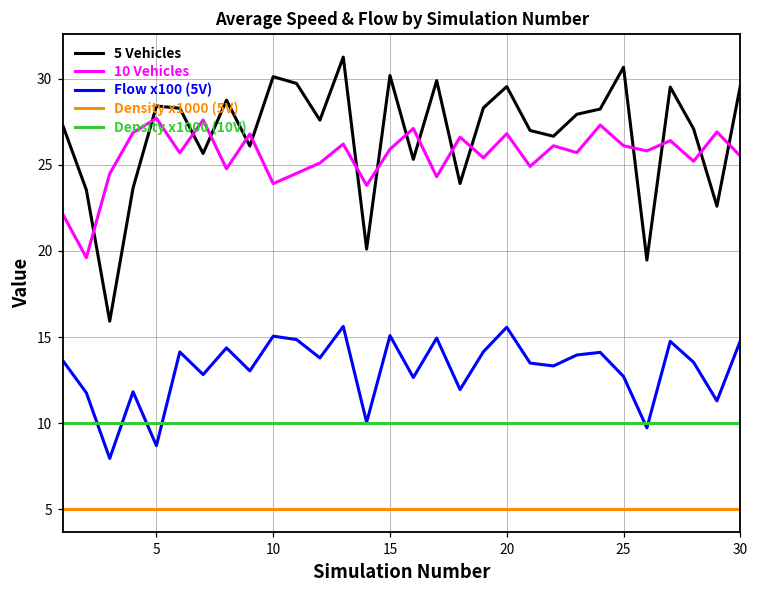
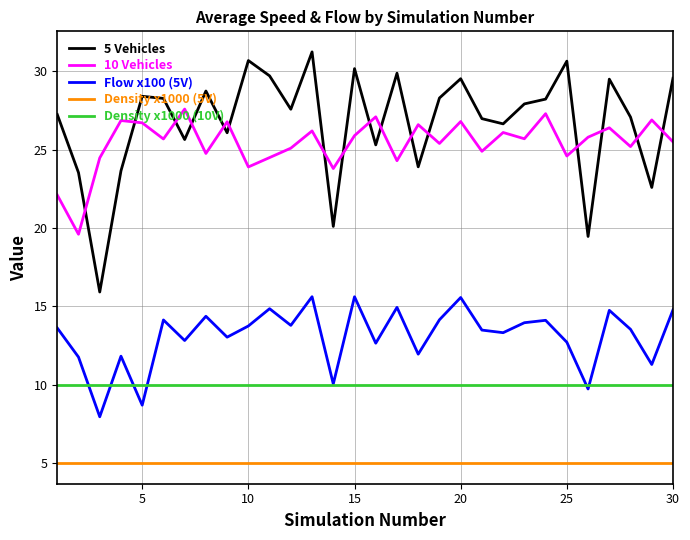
  {
    "5 Vehicles": {
      "5": 28.4,
-     "10": 30.1,
+     "10": 30.7,
      "15": 30.2,
      "20": 29.5,
      "25": 30.7,
      "30": 29.6
    },
    "10 Vehicles": {
-     "5": 27.7,
+     "5": 26.7,
      "10": 23.9,
      "15": 25.9,
      "20": 26.8,
-     "25": 26.1,
+     "25": 24.6,
      "30": 25.5
    },
    "Flow x100 (5V)": {
      "5": 8.7,
-     "10": 15.1,
-     "15": 15.1,
+     "10": 13.8,
+     "15": 15.6,
      "20": 15.6,
      "25": 12.7,
      "30": 14.8
    },
    "Density x1000 (5V)": {
      "5": 5.0,
      "10": 5.0,
      "15": 5.0,
      "20": 5.0,
      "25": 5.0,
      "30": 5.0
    },
    "Density x1000 (10V)": {
      "5": 10.0,
      "10": 10.0,
      "15": 10.0,
      "20": 10.0,
      "25": 10.0,
      "30": 10.0
    }
  }
